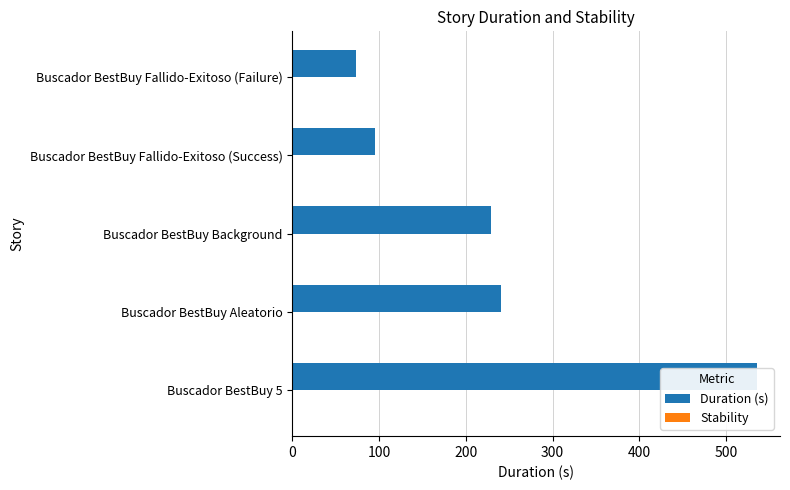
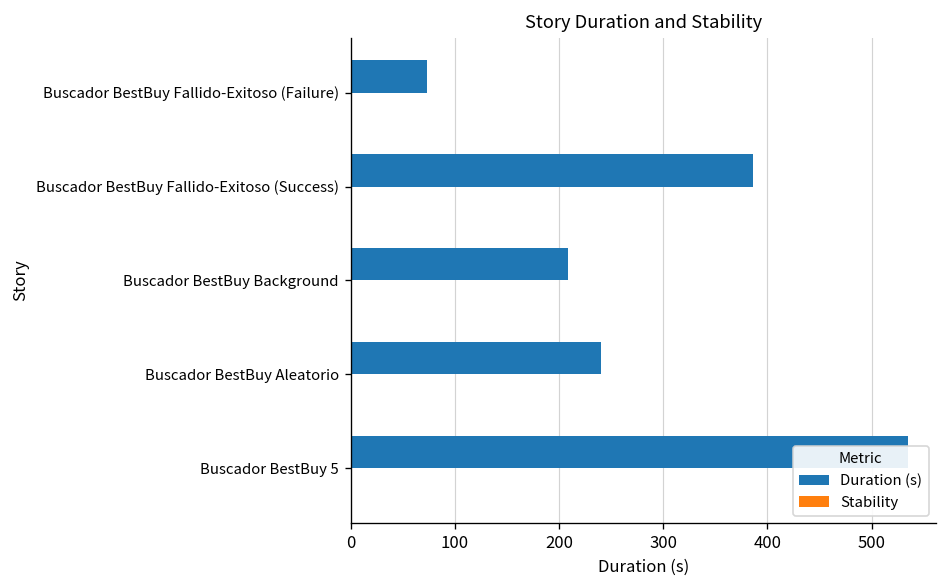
  {
    "Duration (s)": {
      "Buscador BestBuy Fallido-Exitoso (Failure)": 70,
-     "Buscador BestBuy Fallido-Exitoso (Success)": 90,
-     "Buscador BestBuy Background": 230,
+     "Buscador BestBuy Fallido-Exitoso (Success)": 390,
+     "Buscador BestBuy Background": 210,
      "Buscador BestBuy Aleatorio": 240
    },
    "Stability": {
      "Buscador BestBuy Fallido-Exitoso (Failure)": 0,
      "Buscador BestBuy Fallido-Exitoso (Success)": 0,
      "Buscador BestBuy Background": 0,
      "Buscador BestBuy Aleatorio": 0,
      "Buscador BestBuy 5": 0
    }
  }
